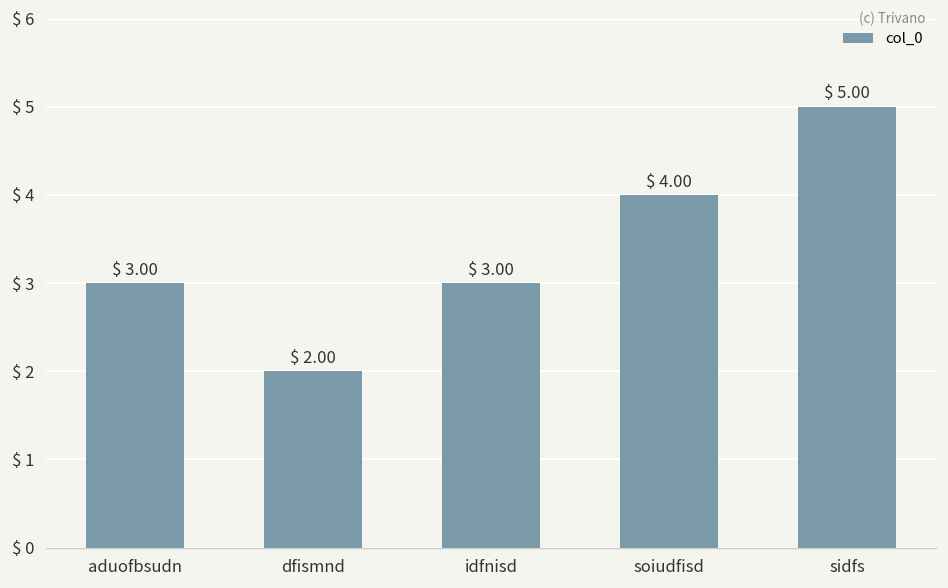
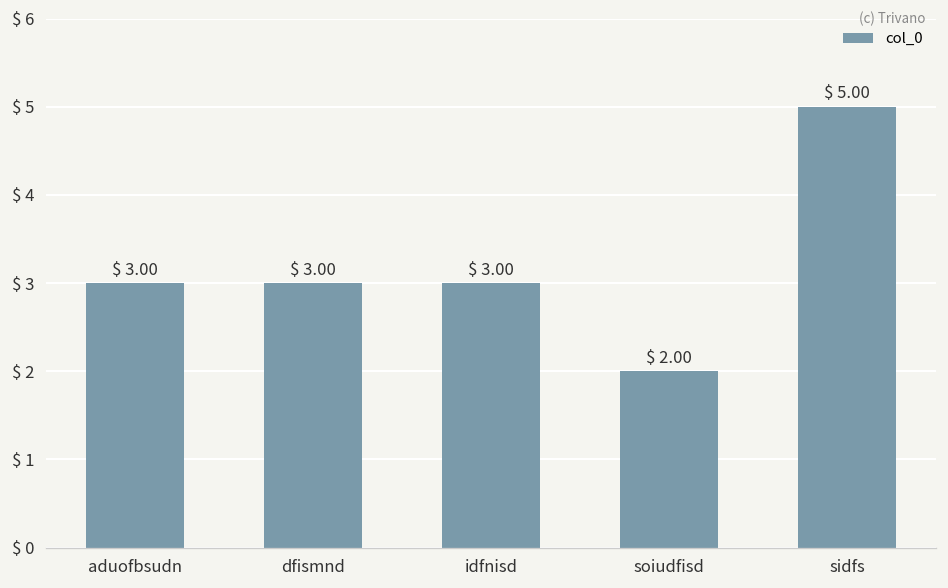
  {
    "aduofbsudn": 3.00,
-   "dfismnd": 2.00,
+   "dfismnd": 3.00,
    "idfnisd": 3.00,
-   "soiudfisd": 4.00,
+   "soiudfisd": 2.00,
    "sidfs": 5.00
  }
